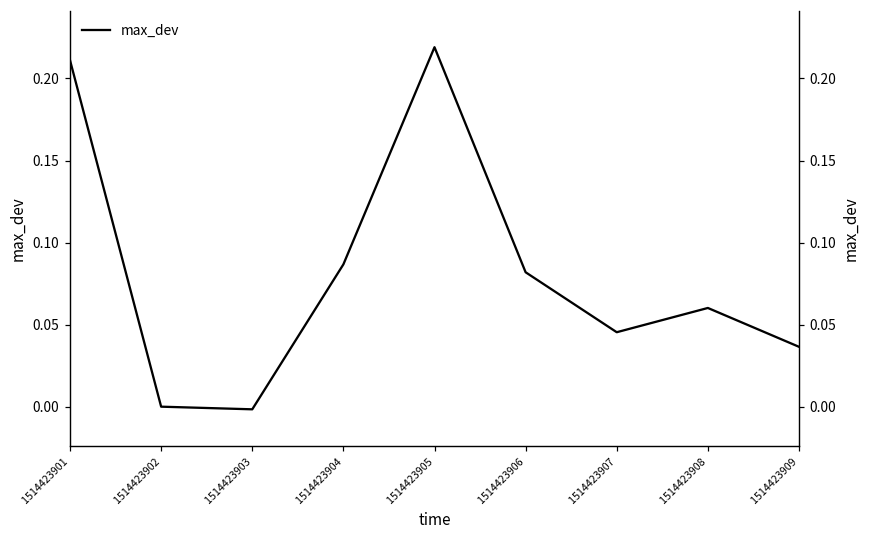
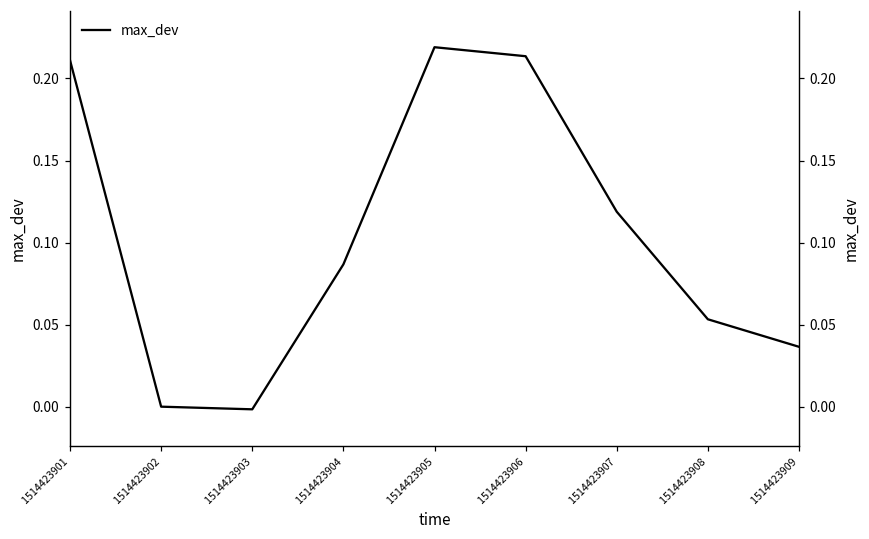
  {
    "1514423901": 0.211,
    "1514423902": 0.000,
    "1514423903": -0.002,
    "1514423904": 0.087,
    "1514423905": 0.219,
-   "1514423906": 0.082,
-   "1514423907": 0.045,
-   "1514423908": 0.060,
+   "1514423906": 0.214,
+   "1514423907": 0.119,
+   "1514423908": 0.053,
    "1514423909": 0.037
  }
